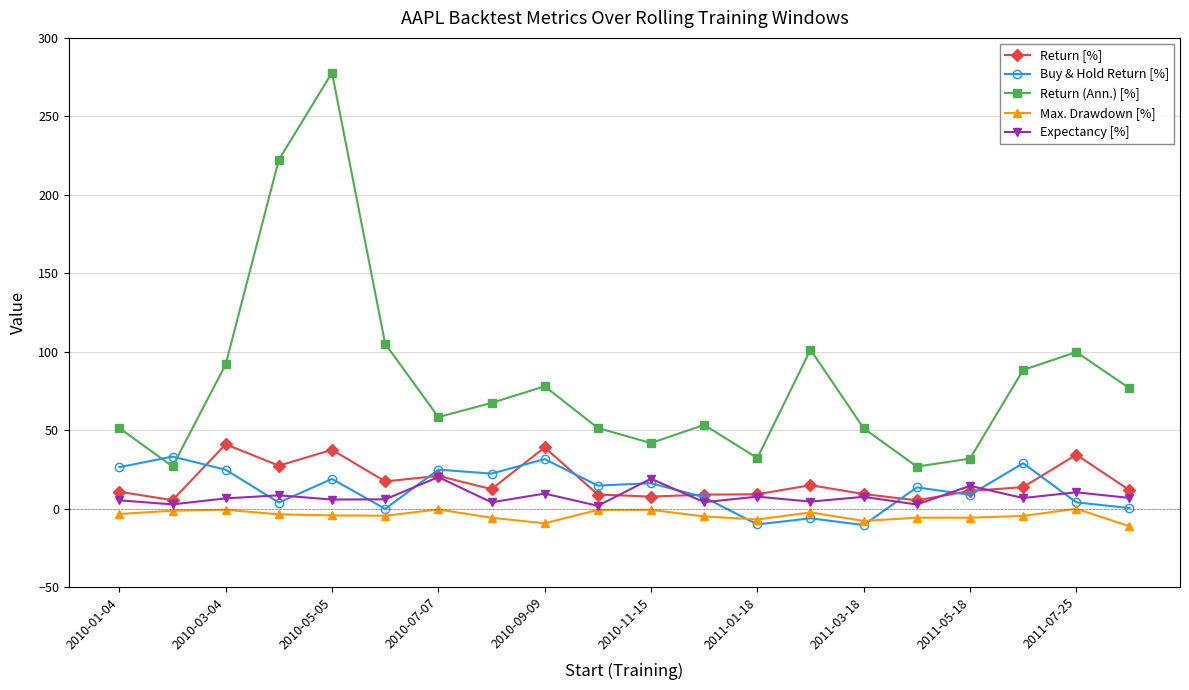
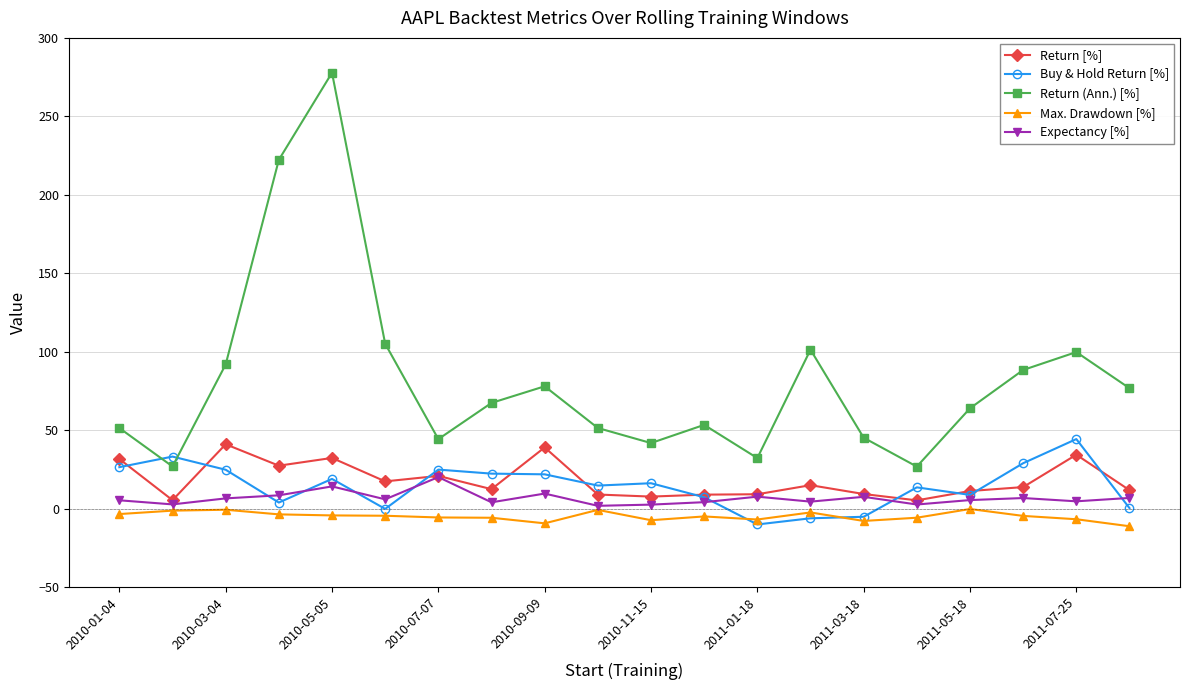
  {
    "Return [%]": {
-     "2010-01-04": 11,
+     "2010-01-04": 32,
      "2010-03-04": 41,
-     "2010-05-05": 37,
+     "2010-05-05": 32,
      "2010-09-09": 39,
      "2010-11-15": 8,
      "2011-03-18": 9,
      "2011-05-18": 11,
      "2011-07-25": 34
    },
    "Buy & Hold Return [%]": {
      "2010-01-04": 26,
      "2010-03-04": 25,
      "2010-05-05": 19,
      "2010-07-07": 25,
-     "2010-09-09": 31,
+     "2010-09-09": 22,
      "2010-11-15": 16,
      "2011-01-18": -10,
-     "2011-03-18": -11,
+     "2011-03-18": -5,
      "2011-05-18": 9,
-     "2011-07-25": 4
+     "2011-07-25": 44
    },
    "Return (Ann.) [%]": {
      "2010-01-04": 51,
      "2010-03-04": 92,
      "2010-05-05": 278,
-     "2010-07-07": 58,
+     "2010-07-07": 44,
      "2010-09-09": 78,
      "2010-11-15": 42,
      "2011-01-18": 32,
-     "2011-03-18": 51,
-     "2011-05-18": 32,
+     "2011-03-18": 45,
+     "2011-05-18": 64,
      "2011-07-25": 100
    },
    "Max. Drawdown [%]": {
      "2010-01-04": -4,
      "2010-03-04": -1,
      "2010-05-05": -4,
-     "2010-07-07": -1,
+     "2010-07-07": -6,
      "2010-09-09": -9,
-     "2010-11-15": -1,
+     "2010-11-15": -7,
      "2011-01-18": -7,
      "2011-03-18": -8,
-     "2011-05-18": -6,
-     "2011-07-25": 0
+     "2011-05-18": 0,
+     "2011-07-25": -7
    },
    "Expectancy [%]": {
      "2010-01-04": 5,
      "2010-03-04": 6,
-     "2010-05-05": 6,
+     "2010-05-05": 14,
      "2010-09-09": 10,
-     "2010-11-15": 19,
+     "2010-11-15": 2,
      "2011-03-18": 7,
-     "2011-05-18": 14,
-     "2011-07-25": 10
+     "2011-05-18": 5,
+     "2011-07-25": 5
    }
  }
